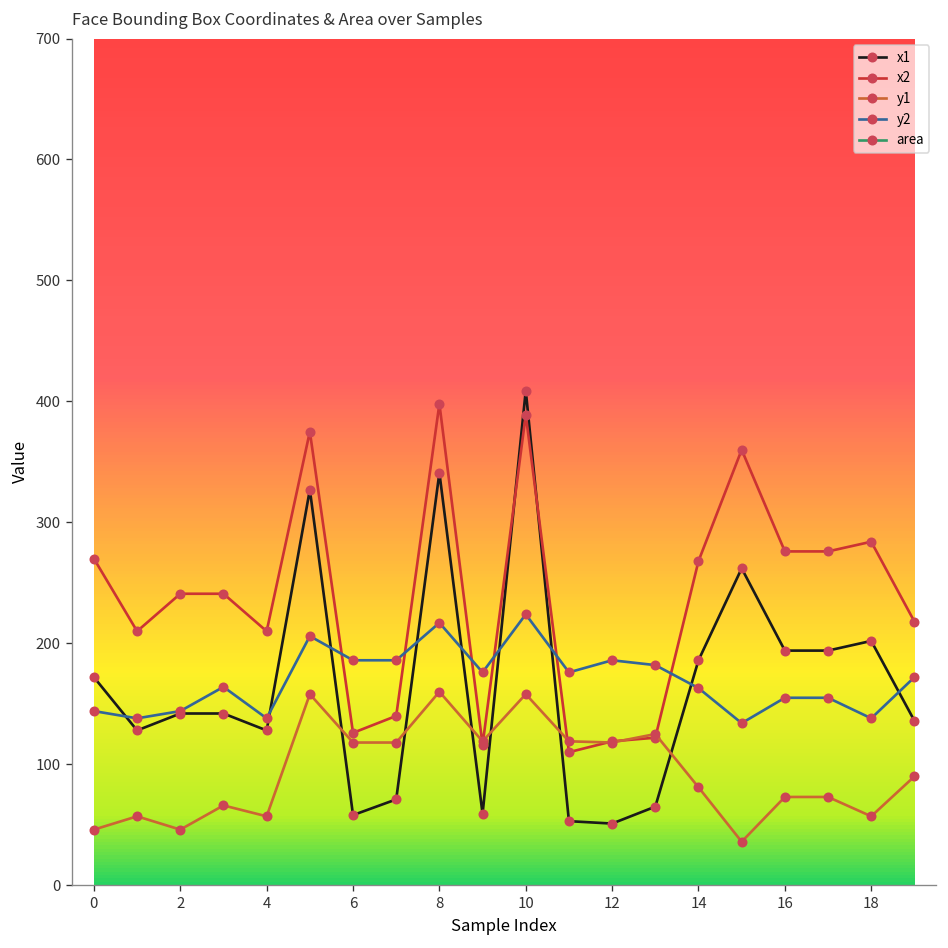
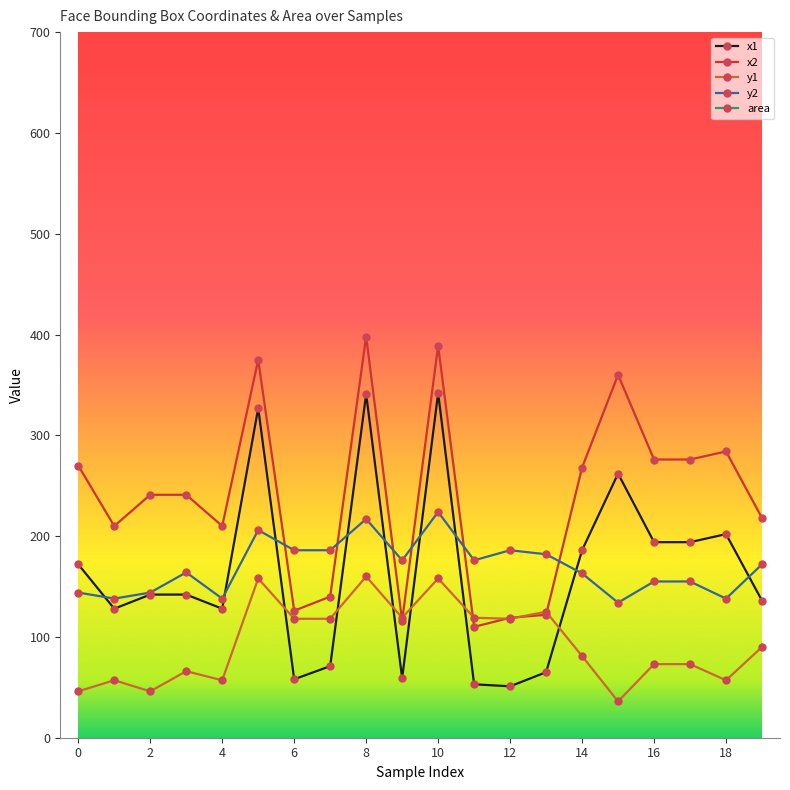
  {
    "x1": {
      "0": 172,
      "4": 128,
      "6": 58,
      "8": 341,
-     "10": 409,
+     "10": 342,
      "12": 51,
      "14": 186,
      "16": 194,
      "18": 202
    },
    "y2": {
      "0": 144,
      "4": 138,
      "6": 186,
      "8": 217,
      "10": 224,
      "12": 186,
      "14": 163,
      "16": 155,
      "18": 138
    }
  }
